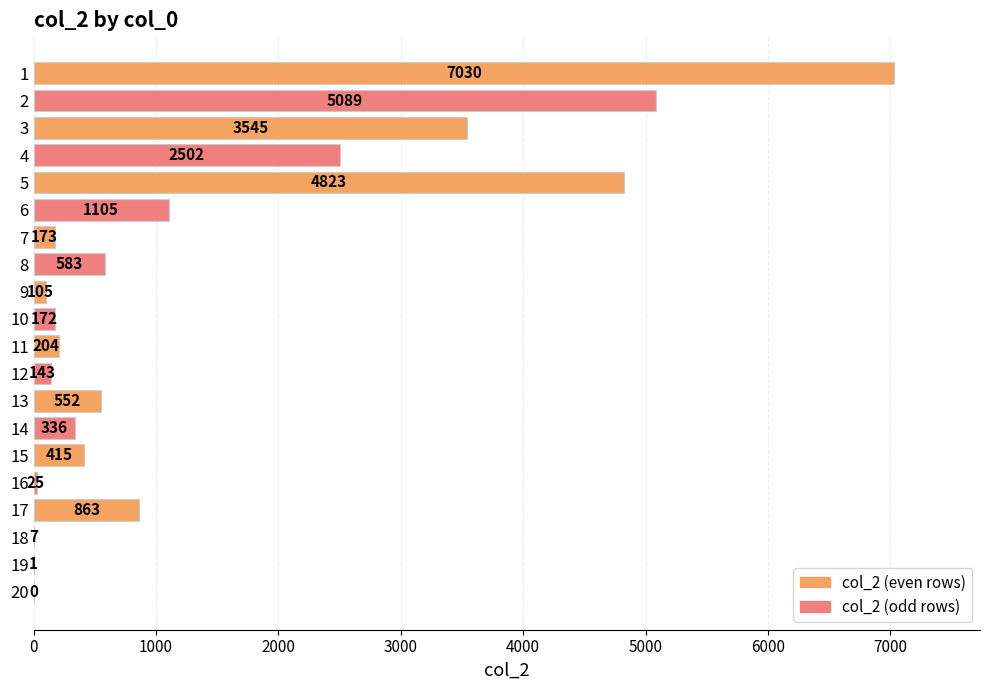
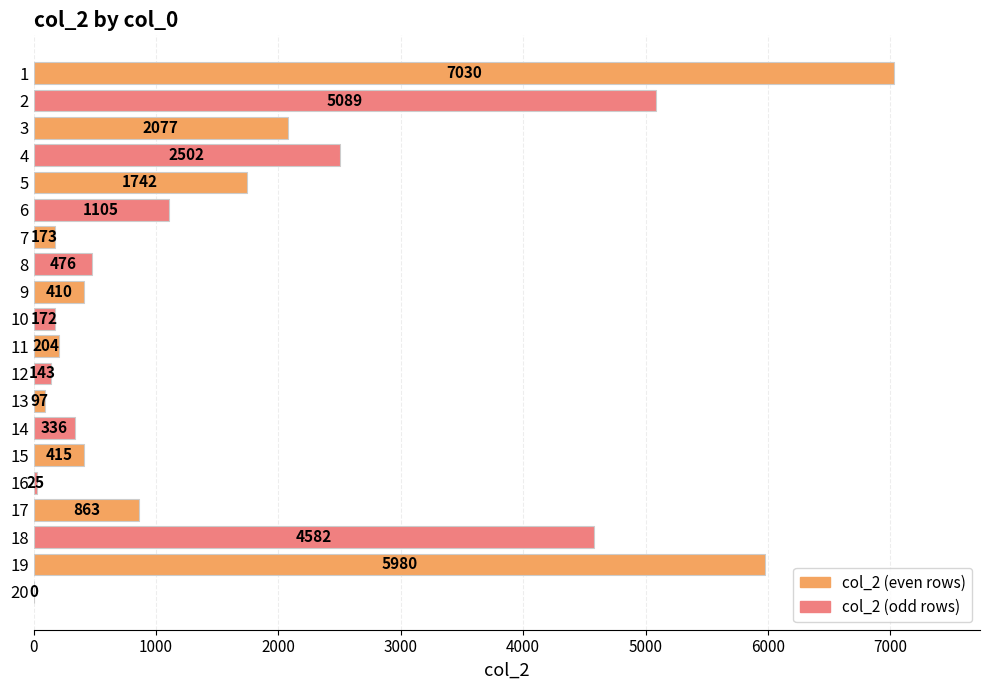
  {
    "1": 7030,
    "2": 5089,
-   "3": 3545,
+   "3": 2077,
    "4": 2502,
-   "5": 4823,
+   "5": 1742,
    "6": 1105,
    "7": 173,
-   "8": 583,
-   "9": 105,
+   "8": 476,
+   "9": 410,
    "10": 172,
    "11": 204,
    "12": 143,
-   "13": 552,
+   "13": 97,
    "14": 336,
    "15": 415,
    "16": 25,
    "17": 863,
-   "18": 7,
-   "19": 1,
+   "18": 4582,
+   "19": 5980,
    "20": 0
  }
